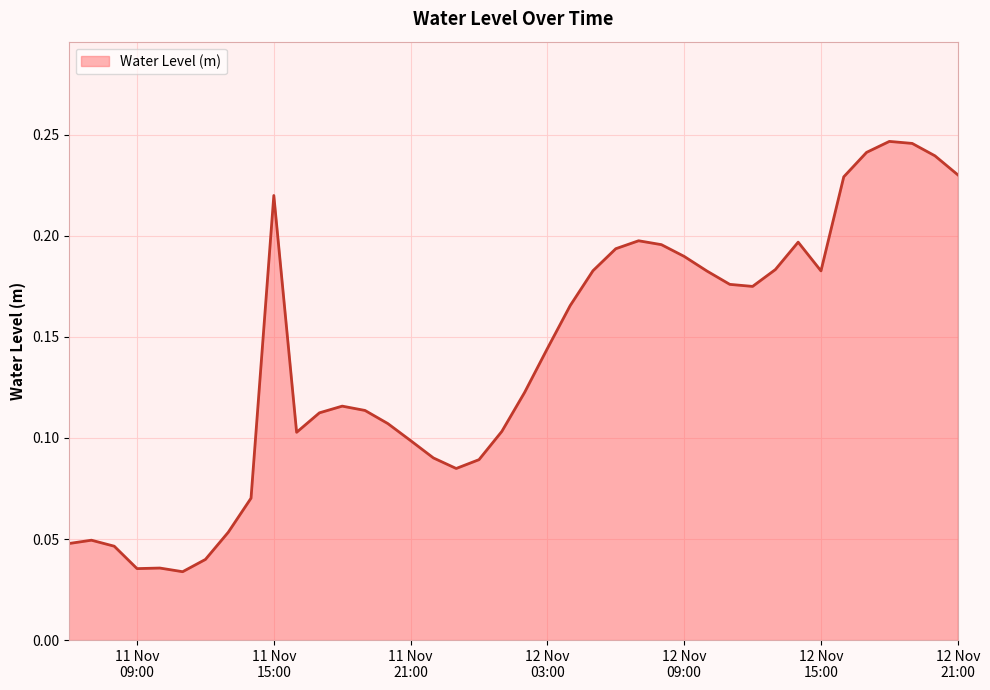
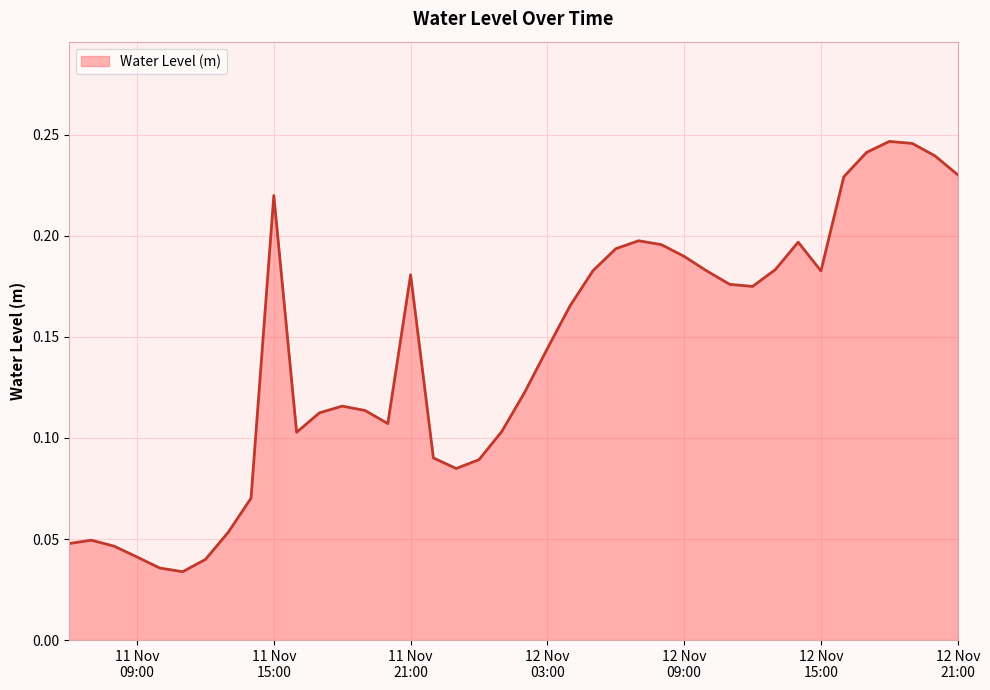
  {
-   "11 Nov 09:00": 0.035,
+   "11 Nov 09:00": 0.041,
    "11 Nov 15:00": 0.220,
-   "11 Nov 21:00": 0.099,
+   "11 Nov 21:00": 0.181,
    "12 Nov 03:00": 0.144,
    "12 Nov 09:00": 0.190,
    "12 Nov 15:00": 0.183,
    "12 Nov 21:00": 0.230
  }
